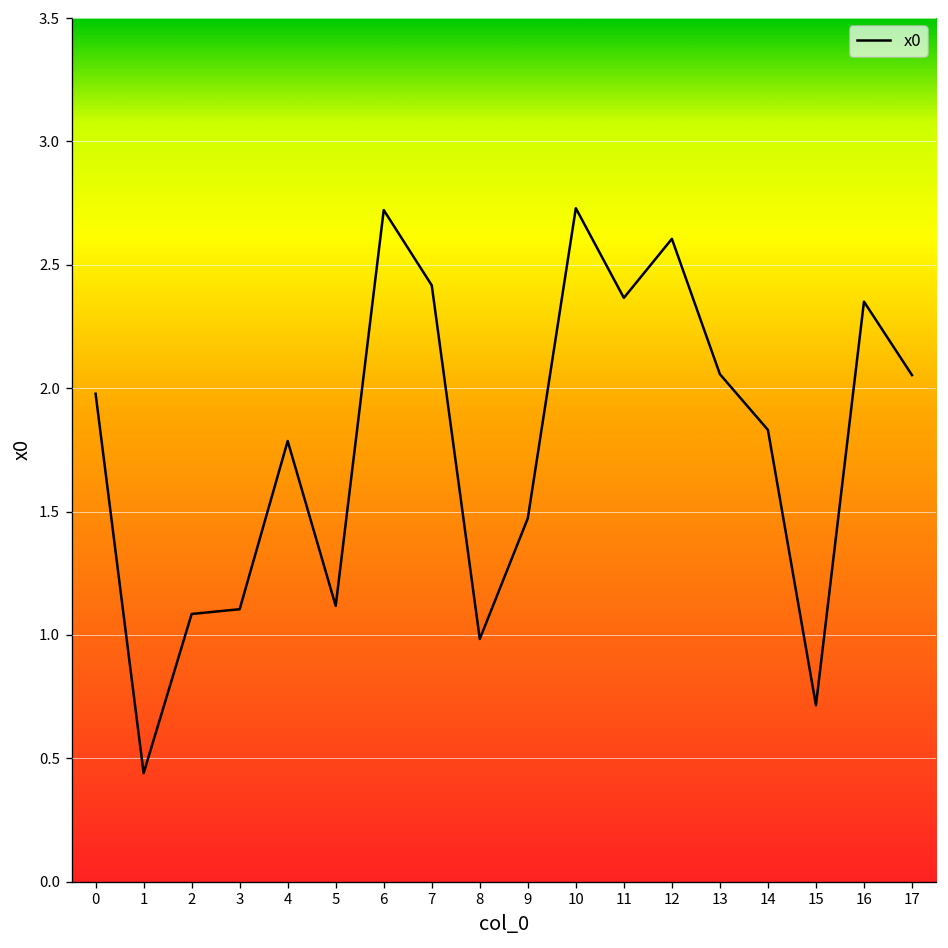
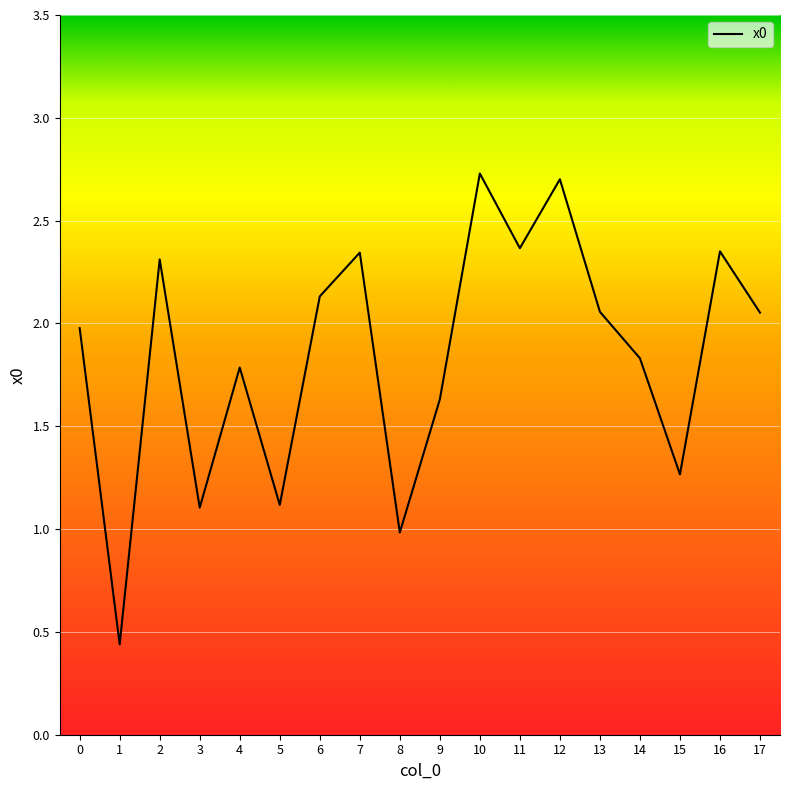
  {
    "0": 1.98,
    "1": 0.44,
-   "2": 1.08,
+   "2": 2.31,
    "3": 1.10,
    "4": 1.79,
    "5": 1.12,
-   "6": 2.72,
-   "7": 2.42,
+   "6": 2.13,
+   "7": 2.34,
    "8": 0.98,
-   "9": 1.47,
+   "9": 1.63,
    "10": 2.73,
    "11": 2.37,
-   "12": 2.60,
+   "12": 2.70,
    "13": 2.06,
    "14": 1.83,
-   "15": 0.71,
+   "15": 1.27,
    "16": 2.35,
    "17": 2.05
  }
